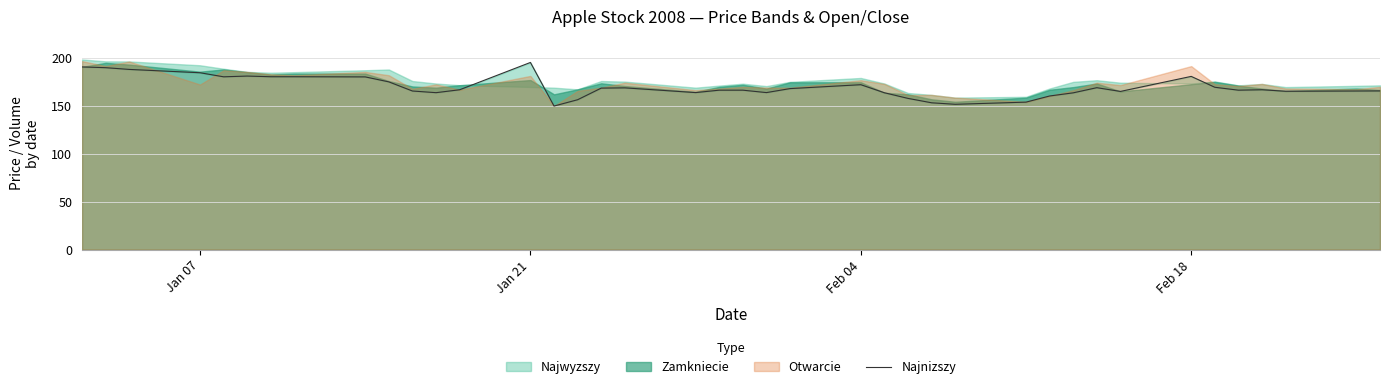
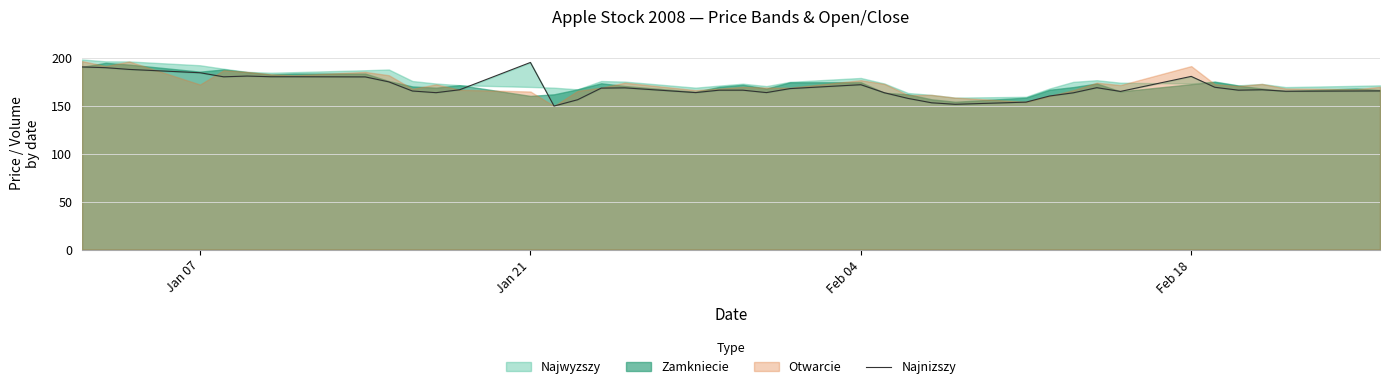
  {
    "Zamkniecie": {
-     "Jan 21": 180,
+     "Jan 21": 160,
      "Feb 18": 170
    },
    "Otwarcie": {
      "Jan 07": 170,
-     "Jan 21": 180,
+     "Jan 21": 160,
      "Feb 18": 190
    }
  }
